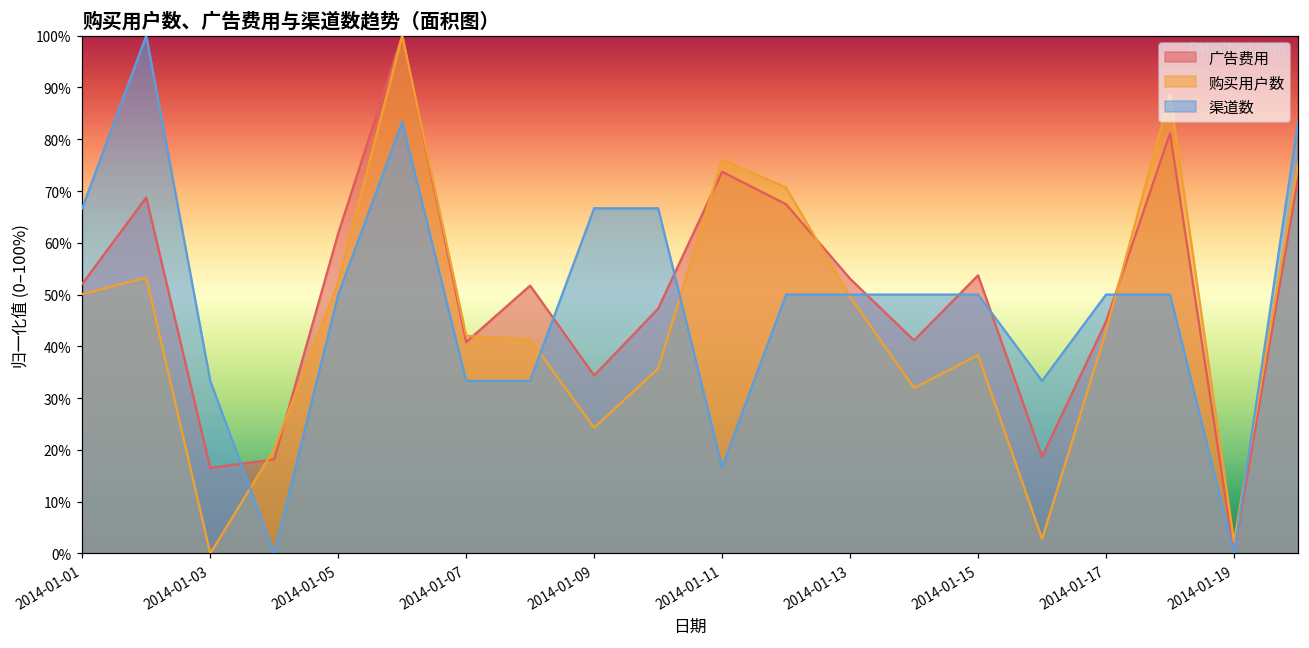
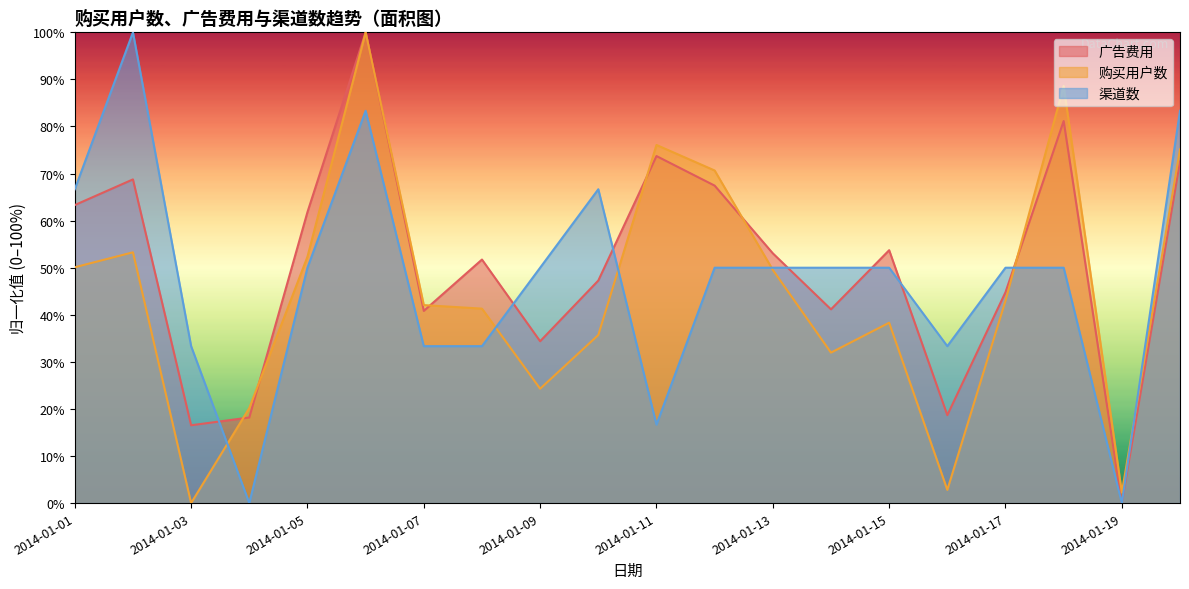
  {
    "广告费用": {
-     "2014-01-01": "52%",
+     "2014-01-01": "63%",
      "2014-01-03": "17%",
      "2014-01-05": "62%",
      "2014-01-07": "41%",
      "2014-01-09": "34%",
      "2014-01-11": "74%",
      "2014-01-13": "53%",
      "2014-01-15": "54%",
      "2014-01-17": "45%"
    },
    "购买用户数": {
      "2014-01-01": "50%",
      "2014-01-03": "0%",
      "2014-01-05": "52%",
      "2014-01-07": "42%",
      "2014-01-09": "24%",
      "2014-01-11": "76%",
      "2014-01-15": "38%",
      "2014-01-17": "43%",
      "2014-01-19": "2%"
    },
    "渠道数": {
      "2014-01-01": "67%",
      "2014-01-03": "33%",
      "2014-01-05": "50%",
      "2014-01-07": "33%",
-     "2014-01-09": "67%",
+     "2014-01-09": "50%",
      "2014-01-11": "17%",
      "2014-01-15": "50%",
      "2014-01-17": "50%"
    }
  }
